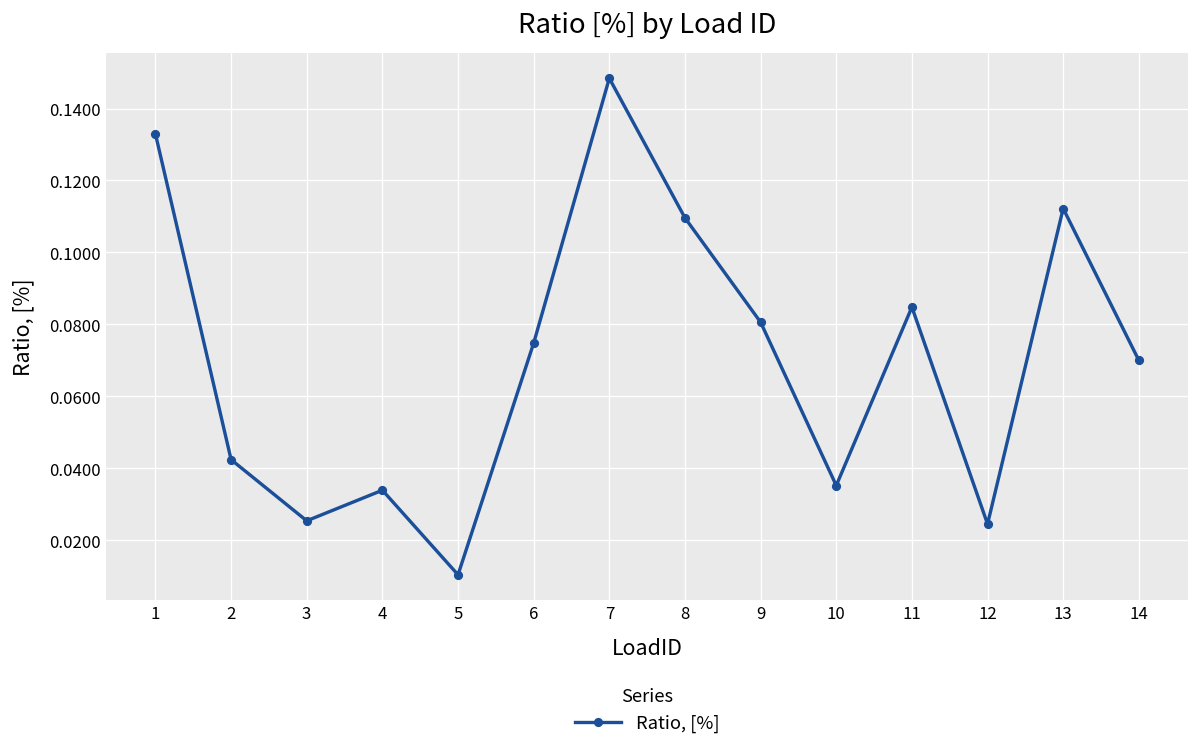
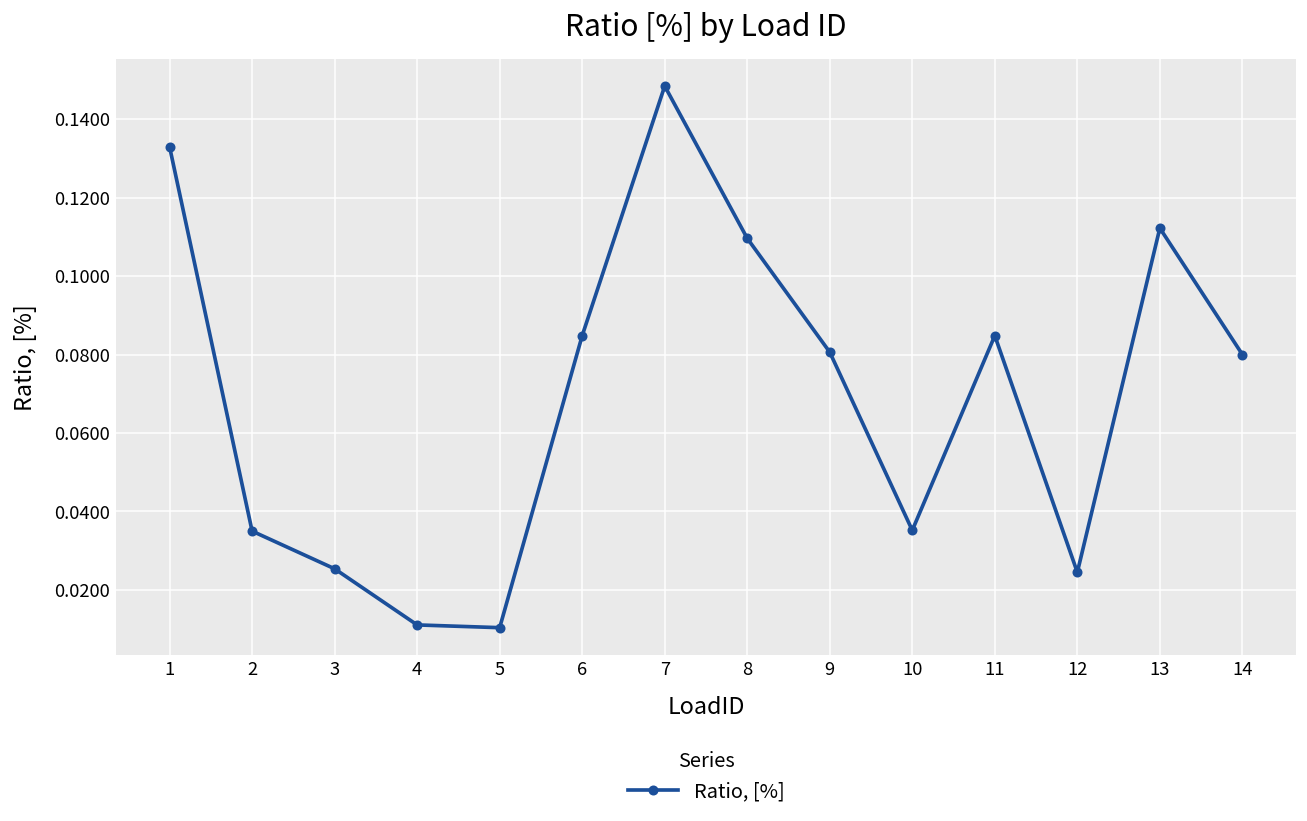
  {
    "1": 0.133,
-   "2": 0.042,
+   "2": 0.035,
    "3": 0.025,
-   "4": 0.034,
+   "4": 0.011,
    "5": 0.010,
-   "6": 0.075,
+   "6": 0.085,
    "7": 0.148,
    "8": 0.110,
    "9": 0.081,
    "10": 0.035,
    "11": 0.085,
    "12": 0.025,
    "13": 0.112,
-   "14": 0.07
+   "14": 0.08
  }
